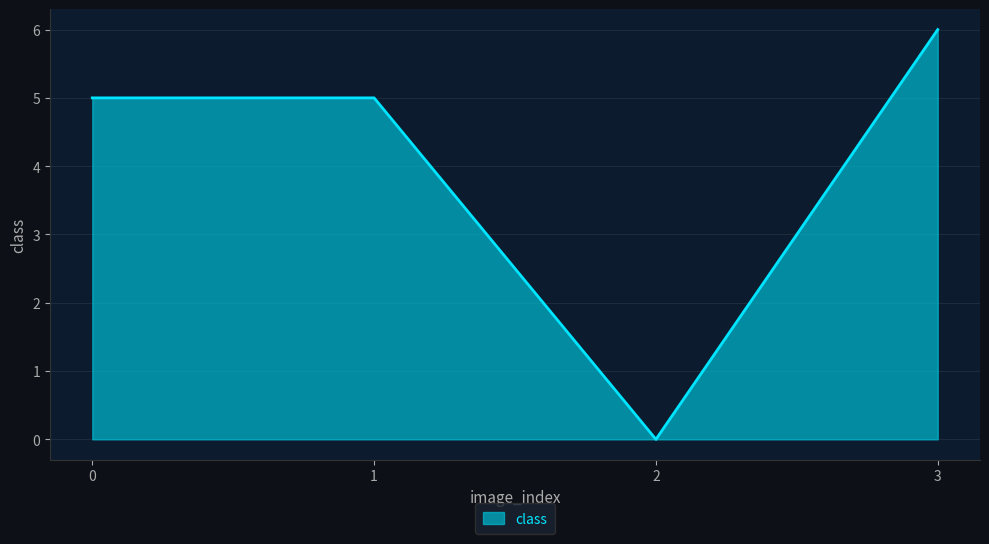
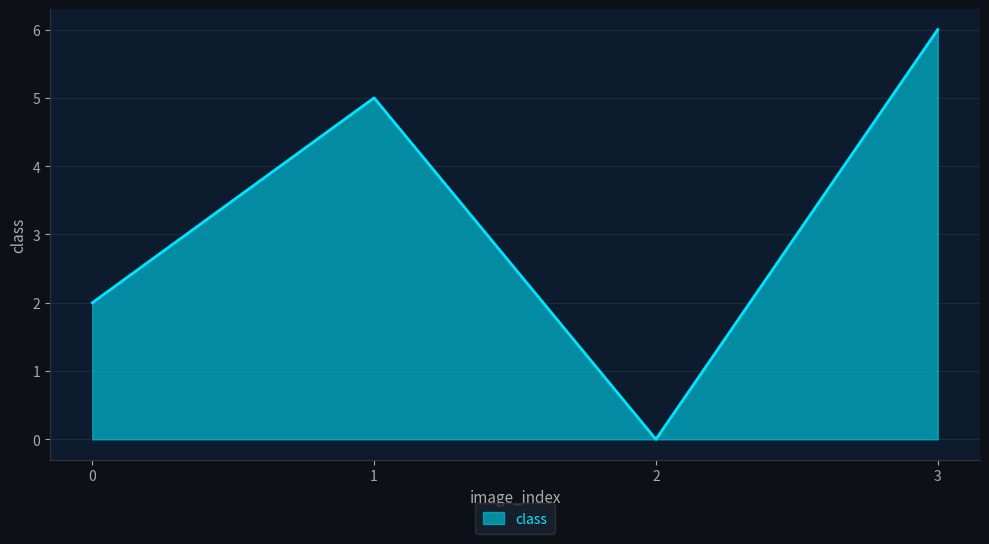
  {
-   "0": 5,
+   "0": 2,
    "1": 5,
    "2": 0,
    "3": 6
  }
